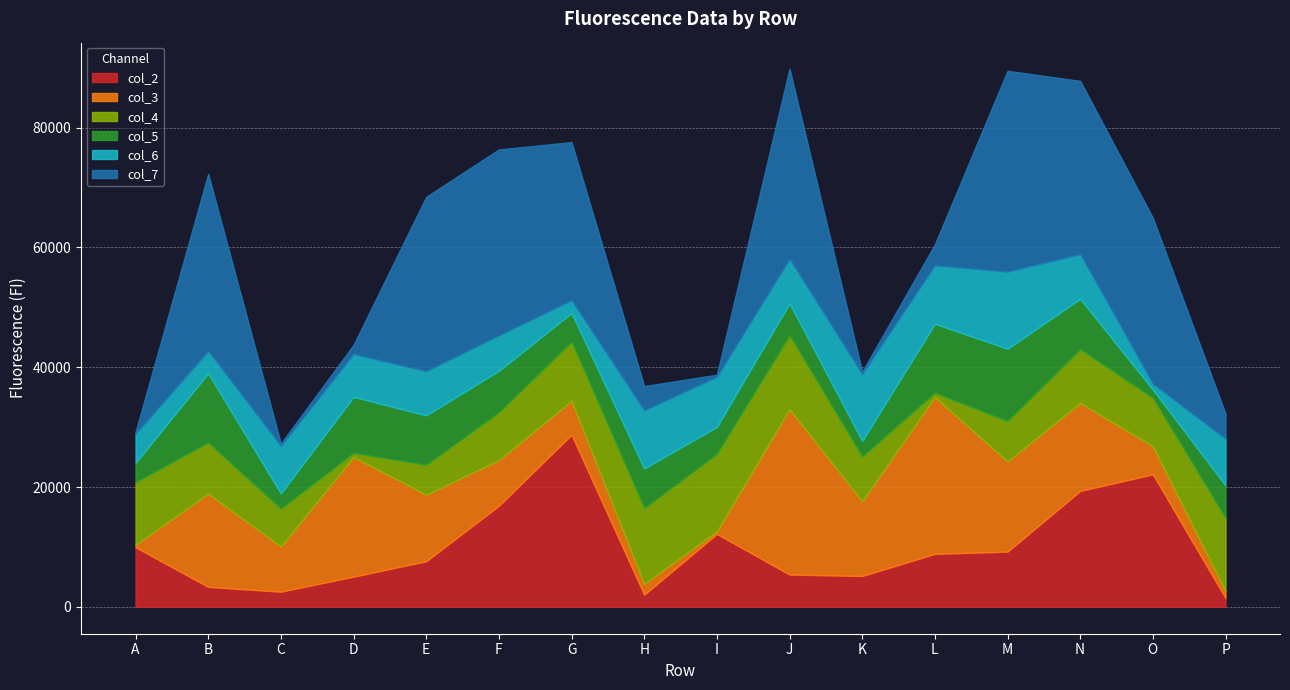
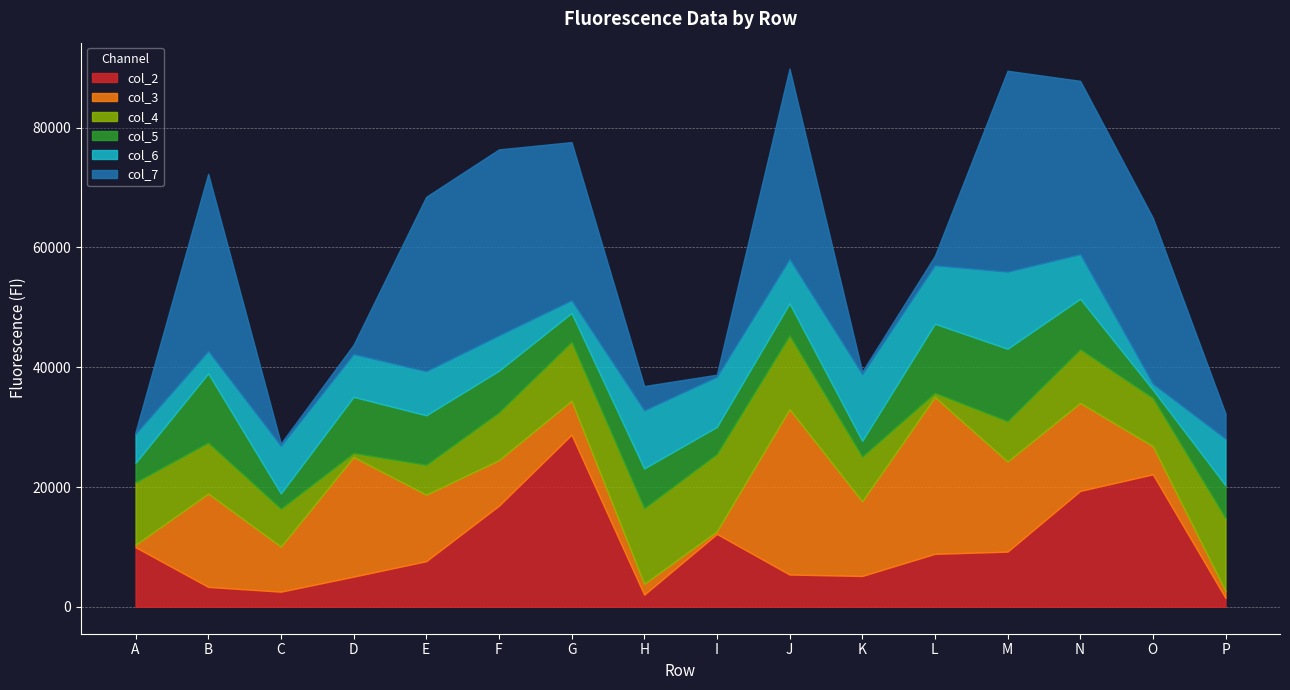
  {
    "col_2": {
      "B": 3000,
      "C": 3000,
      "D": 5000,
      "E": 8000,
      "F": 17000,
      "G": 29000,
      "H": 2000,
      "I": 12000,
      "J": 5000,
      "K": 5000,
      "L": 9000,
      "M": 9000,
      "N": 19000,
      "O": 22000,
      "P": 1000
    },
    "col_3": {
      "B": 16000,
      "C": 8000,
      "D": 20000,
      "E": 11000,
      "F": 8000,
      "G": 6000,
      "H": 2000,
      "I": 0,
      "J": 28000,
      "K": 12000,
      "L": 26000,
      "M": 15000,
      "N": 15000,
      "O": 5000,
      "P": 1000
    },
    "col_4": {
      "A": 10000,
      "B": 9000,
      "C": 6000,
      "D": 1000,
      "E": 5000,
      "F": 8000,
      "G": 10000,
      "H": 13000,
      "I": 13000,
      "J": 12000,
      "K": 7000,
      "L": 1000,
      "M": 7000,
      "N": 9000,
      "O": 8000,
      "P": 12000
    },
    "col_5": {
      "A": 3000,
      "B": 12000,
      "C": 3000,
      "D": 9000,
      "E": 8000,
      "F": 7000,
      "G": 5000,
      "H": 7000,
      "I": 5000,
      "J": 5000,
      "K": 3000,
      "L": 12000,
      "M": 12000,
      "N": 8000,
      "O": 1000,
      "P": 5000
    },
    "col_6": {
      "B": 4000,
      "D": 7000,
      "E": 7000,
      "F": 6000,
      "G": 2000,
      "H": 10000,
      "J": 7000,
      "K": 11000,
      "L": 10000,
      "M": 13000,
      "N": 7000,
      "O": 1000,
      "P": 8000
    },
    "col_7": {
      "B": 30000,
      "D": 2000,
      "E": 29000,
      "F": 31000,
      "G": 26000,
      "H": 4000,
      "J": 32000,
      "K": 0,
-     "L": 4000,
+     "L": 2000,
      "M": 34000,
      "N": 29000,
      "O": 28000,
      "P": 4000
    }
  }
